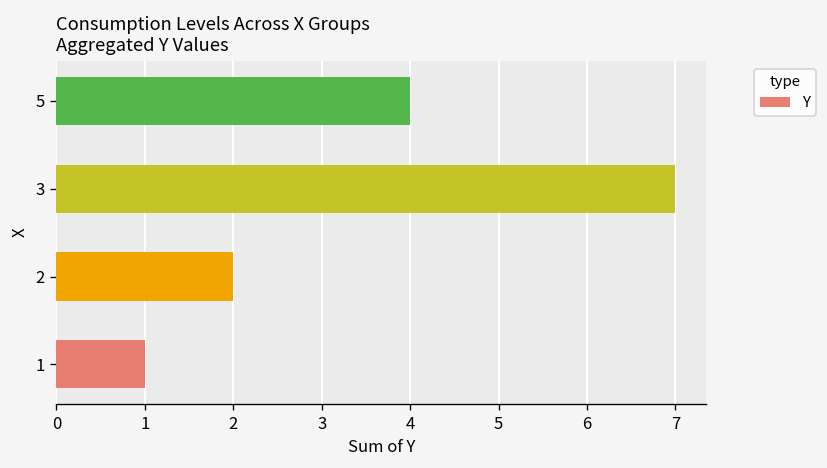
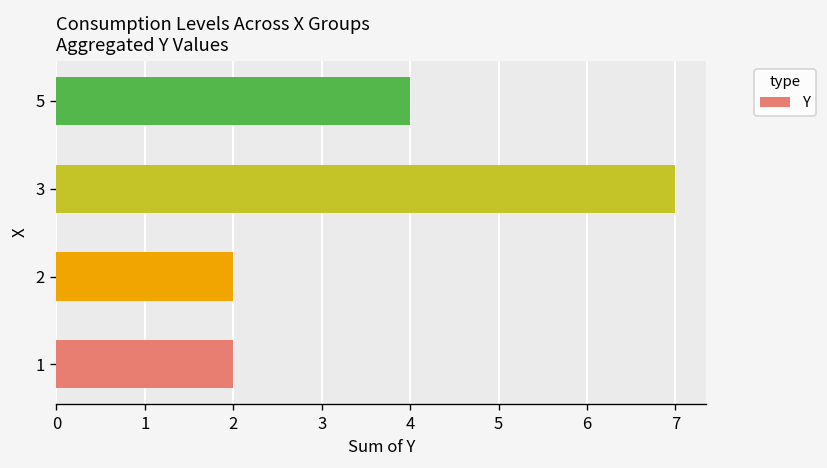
  {
    "5": 4,
    "3": 7,
    "2": 2,
-   "1": 1
+   "1": 2
  }
